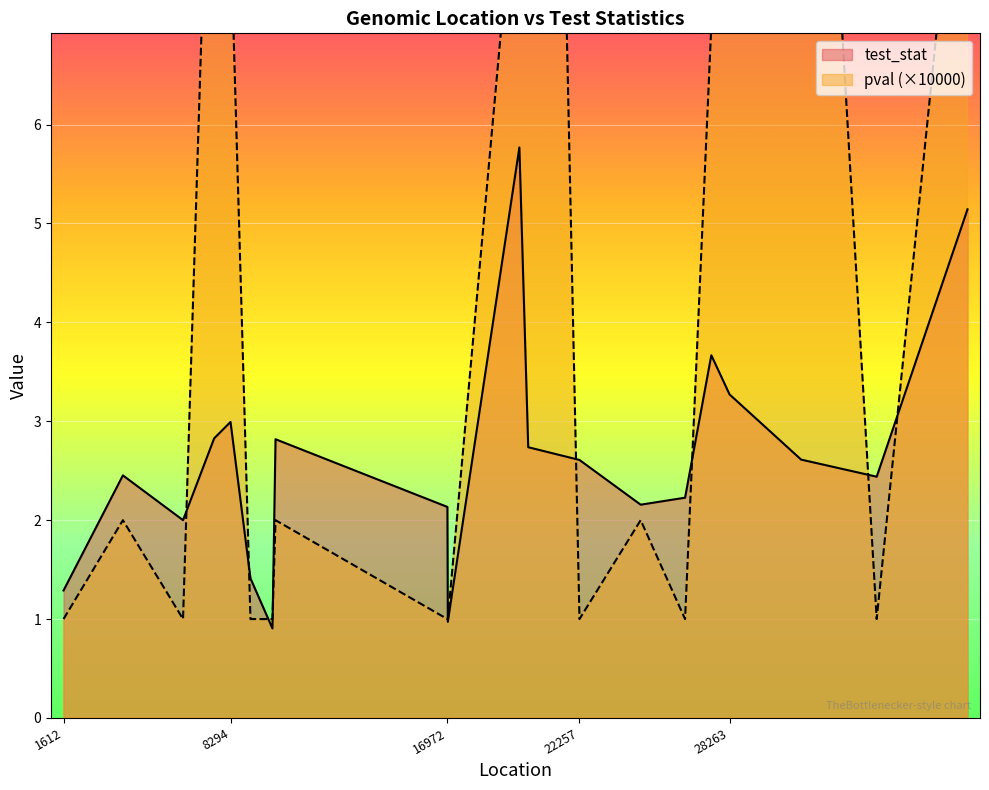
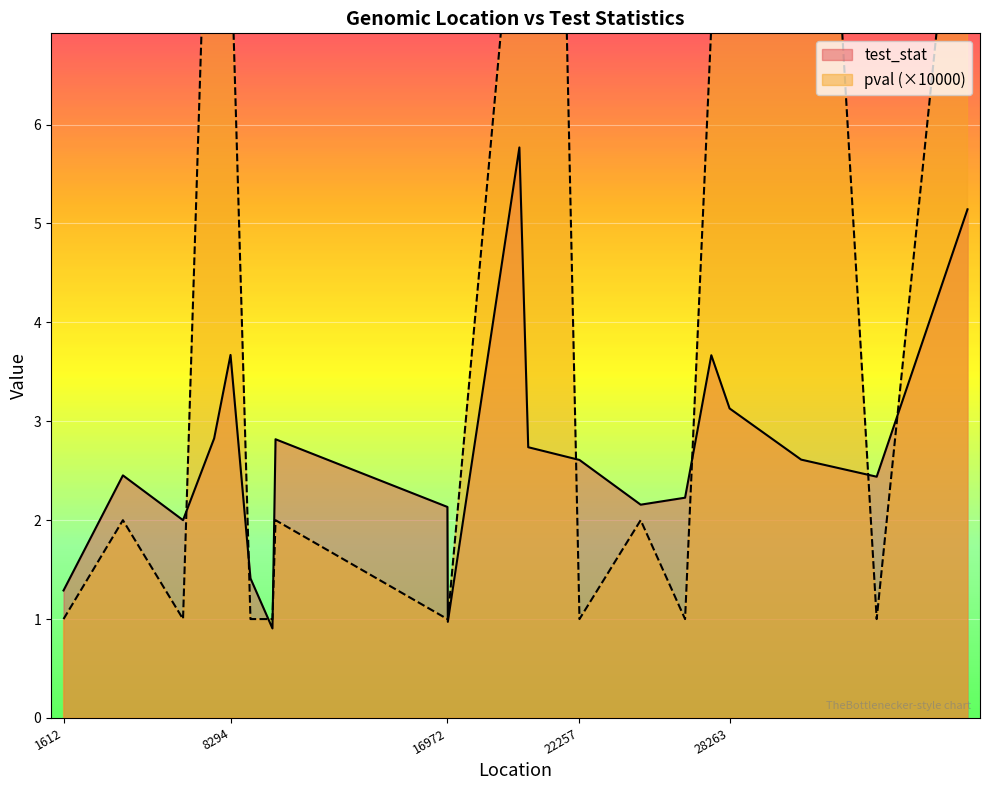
  {
    "test_stat": {
      "1612": 1.3,
-     "8294": 3.0,
+     "8294": 3.7,
      "16972": 2.1,
      "22257": 2.6,
-     "28263": 3.3
+     "28263": 3.1
    },
    "pval (×10000)": {
      "1612": 1.0,
      "16972": 1.0,
      "22257": 1.0
    }
  }
